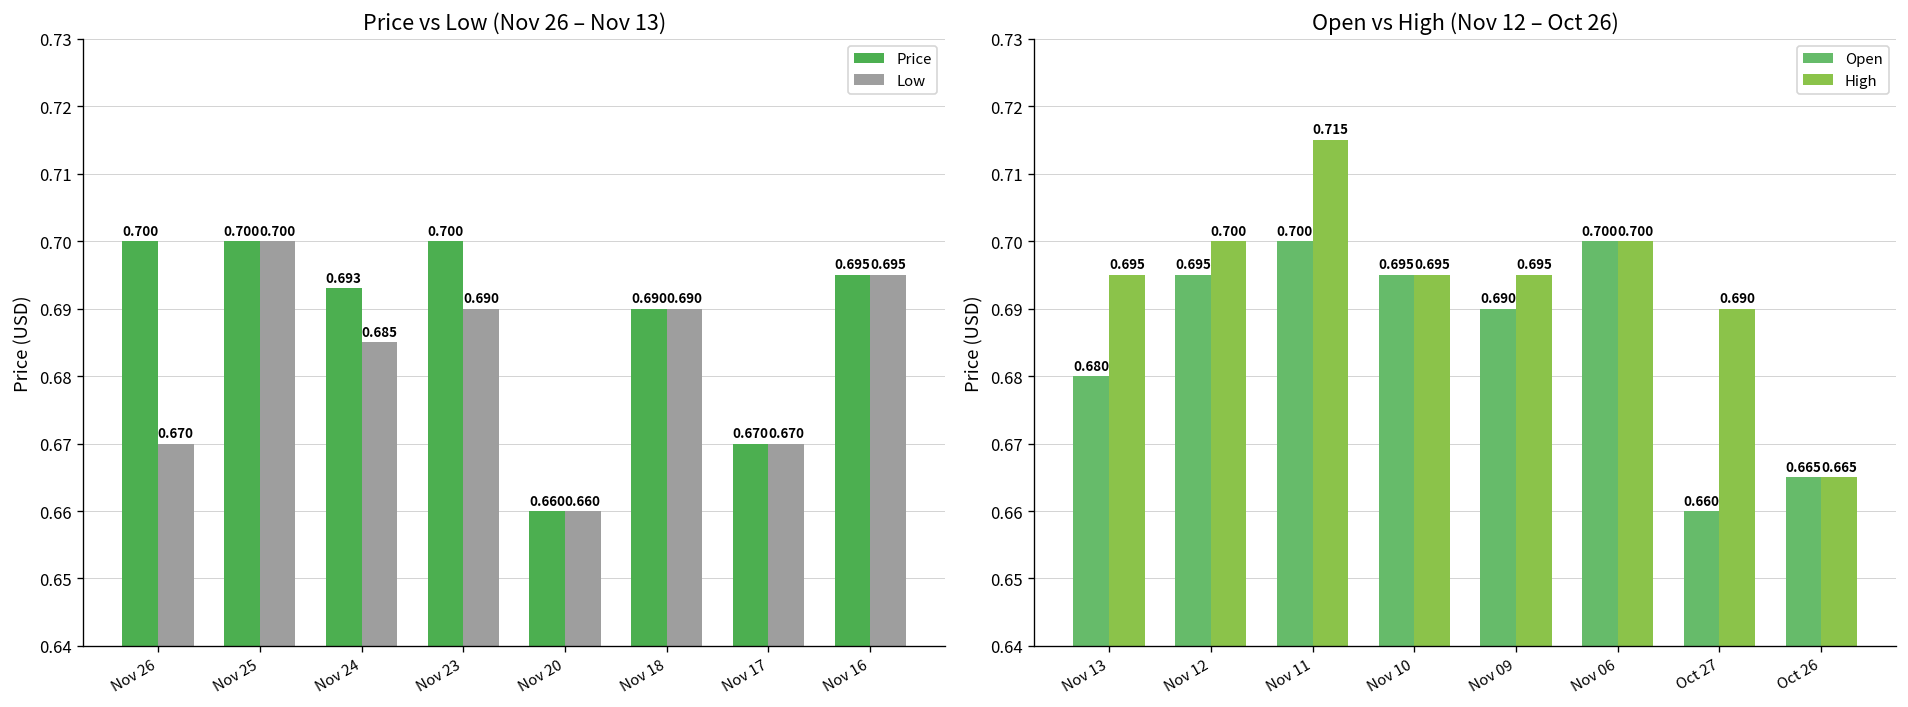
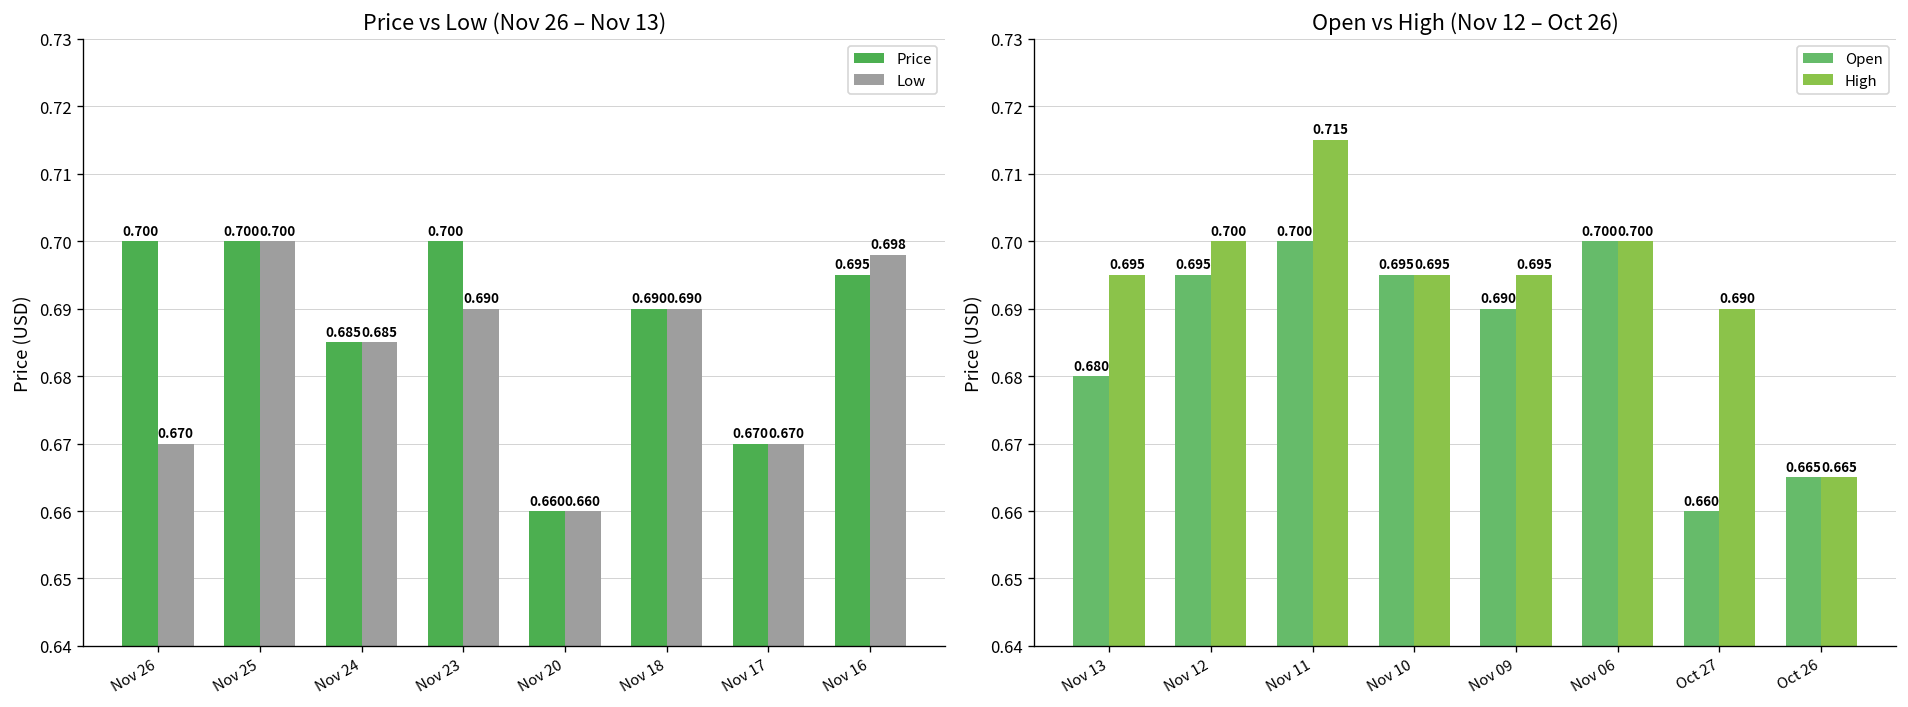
  {
    "Price vs Low (Nov 26 – Nov 13)": {
      "Price": {
        "Nov 26": 0.700,
        "Nov 25": 0.700,
-       "Nov 24": 0.693,
+       "Nov 24": 0.685,
        "Nov 23": 0.700,
        "Nov 20": 0.660,
        "Nov 18": 0.690,
        "Nov 17": 0.670,
        "Nov 16": 0.695
      },
      "Low": {
        "Nov 26": 0.670,
        "Nov 25": 0.700,
        "Nov 24": 0.685,
        "Nov 23": 0.690,
        "Nov 20": 0.660,
        "Nov 18": 0.690,
        "Nov 17": 0.670,
-       "Nov 16": 0.695
+       "Nov 16": 0.698
      }
    }
  }
